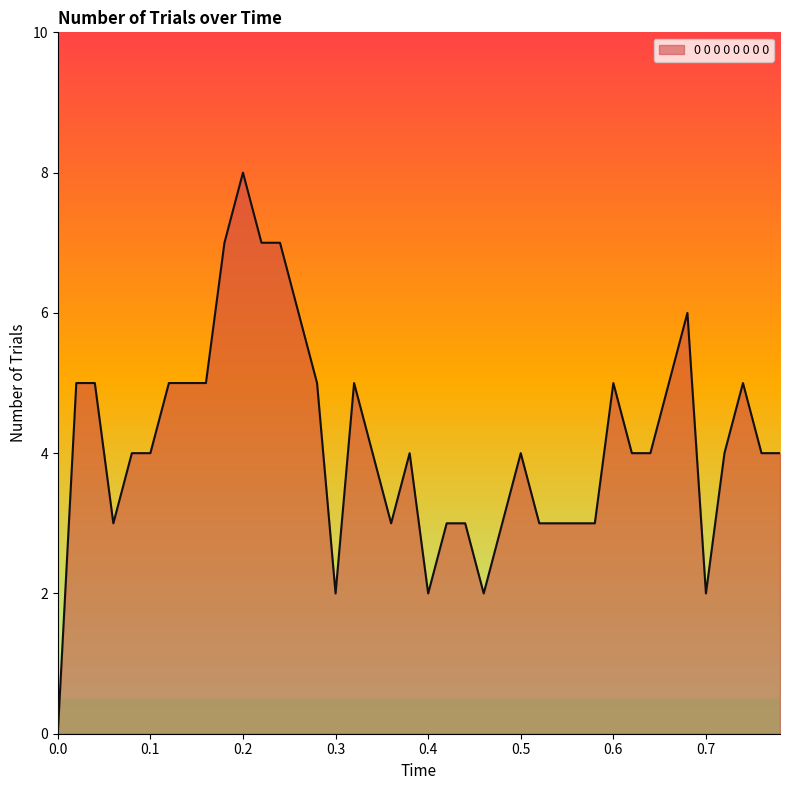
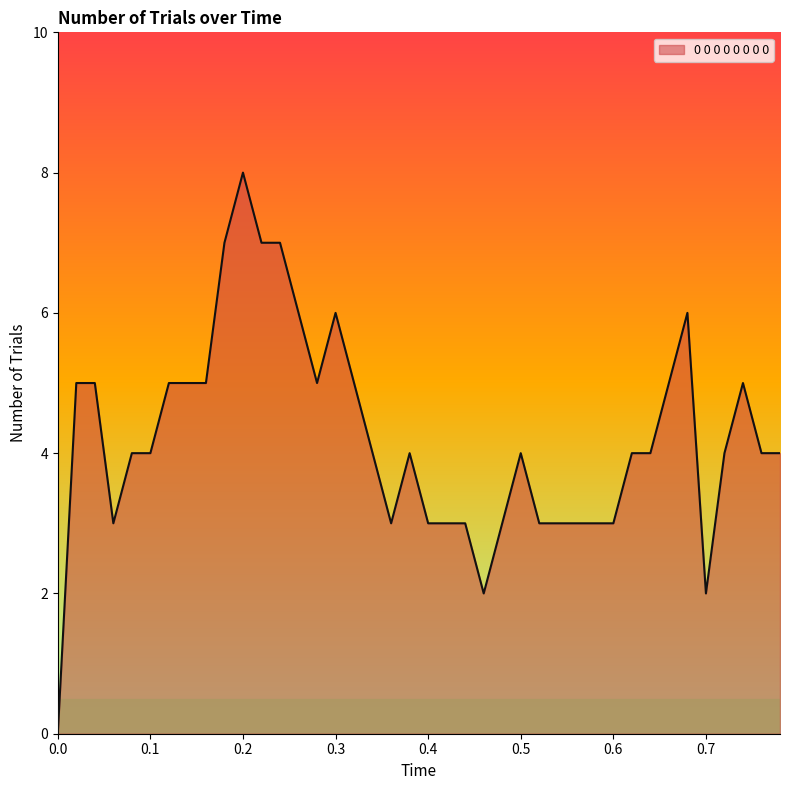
  {
    "0.1": 4,
    "0.2": 8,
-   "0.3": 2,
-   "0.4": 2,
+   "0.3": 6,
+   "0.4": 3,
    "0.5": 4,
-   "0.6": 5,
+   "0.6": 3,
    "0.7": 2
  }
